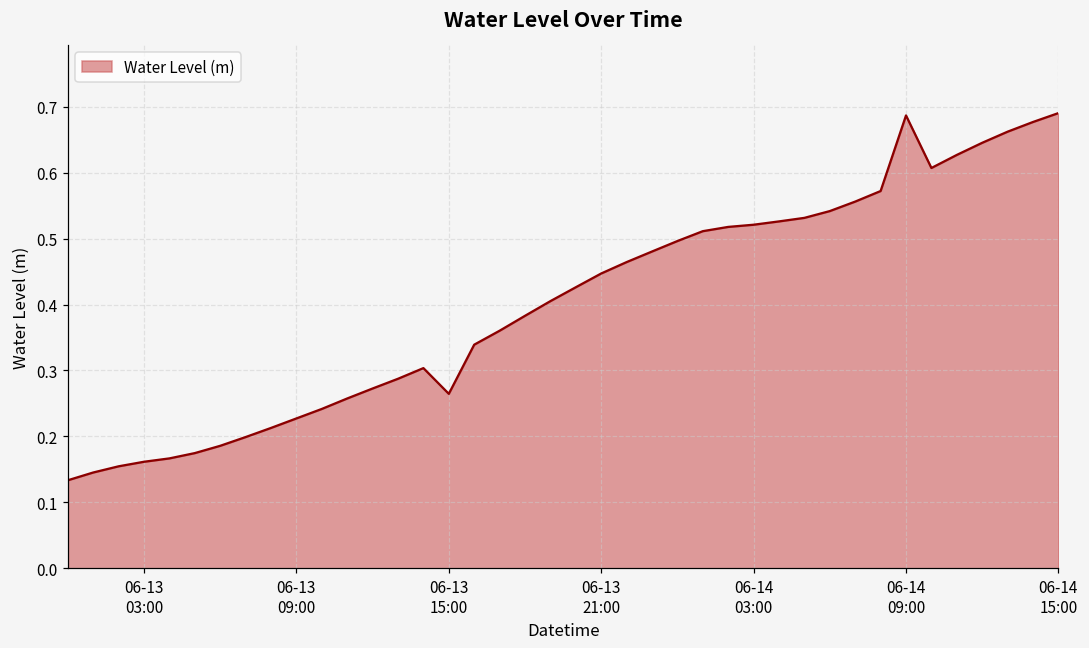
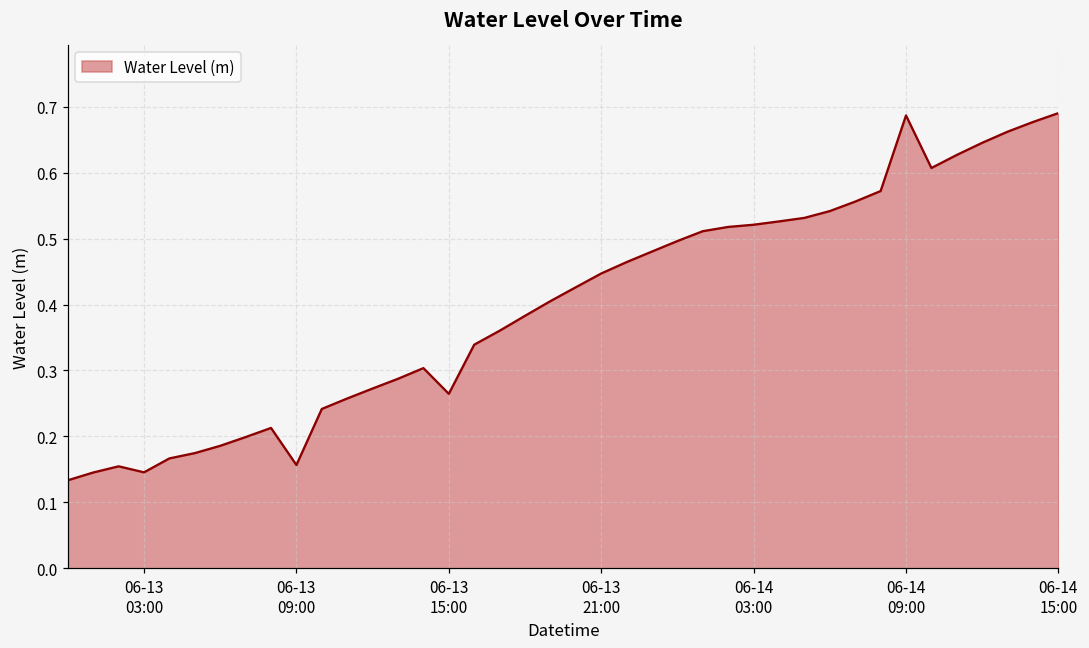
  {
-   "06-13 03:00": 0.16,
-   "06-13 09:00": 0.23,
+   "06-13 03:00": 0.15,
+   "06-13 09:00": 0.16,
    "06-13 15:00": 0.26,
    "06-13 21:00": 0.45,
    "06-14 03:00": 0.52,
    "06-14 09:00": 0.69,
    "06-14 15:00": 0.69
  }
